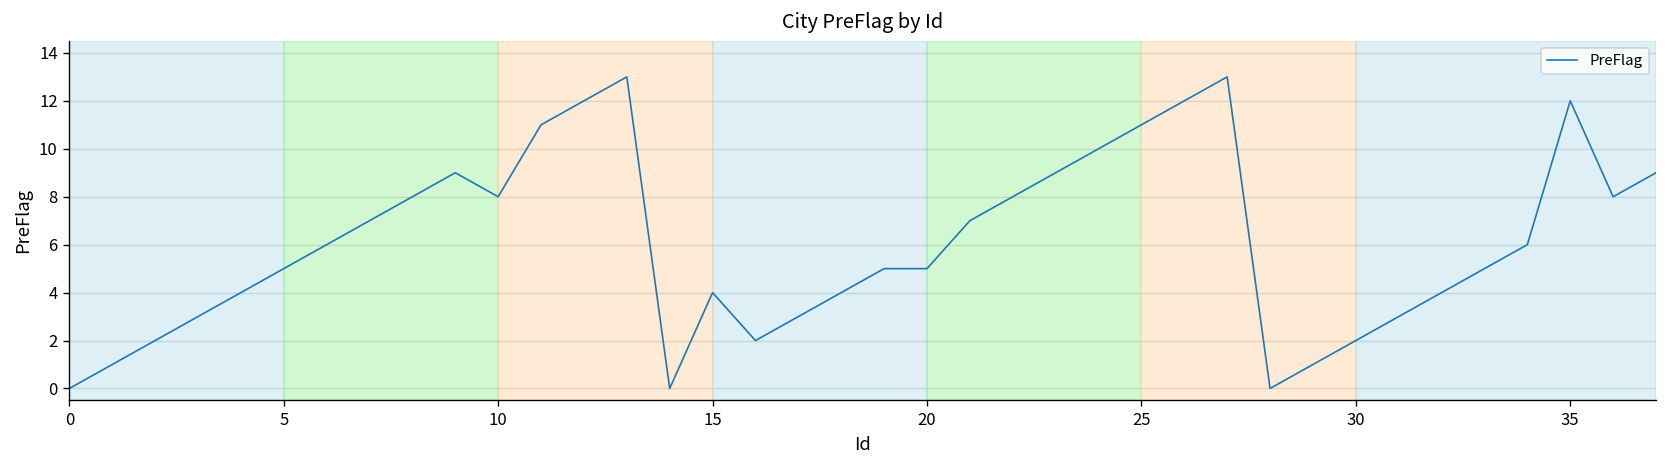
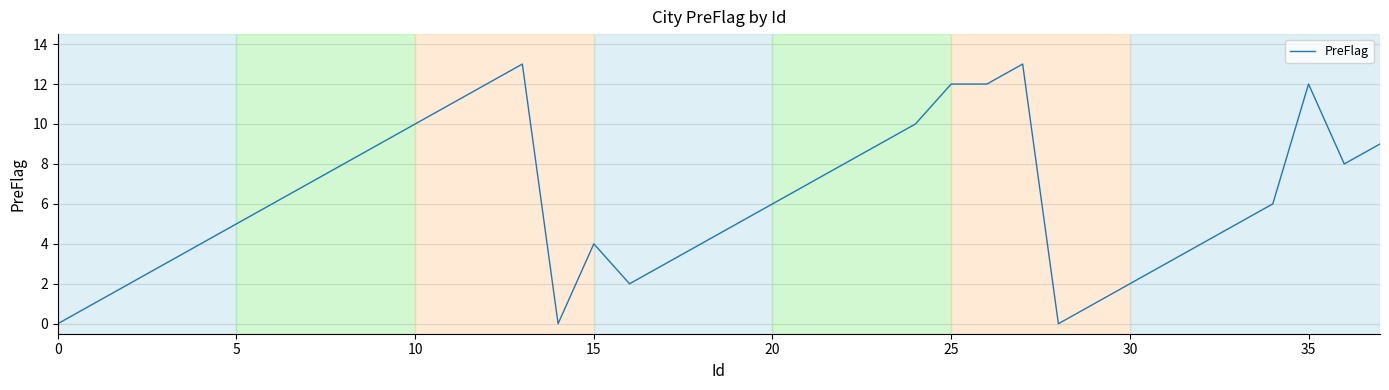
  {
    "0": 0,
    "5": 5,
-   "10": 8,
+   "10": 10,
    "15": 4,
-   "20": 5,
-   "25": 11,
+   "20": 6,
+   "25": 12,
    "30": 2,
    "35": 12
  }
